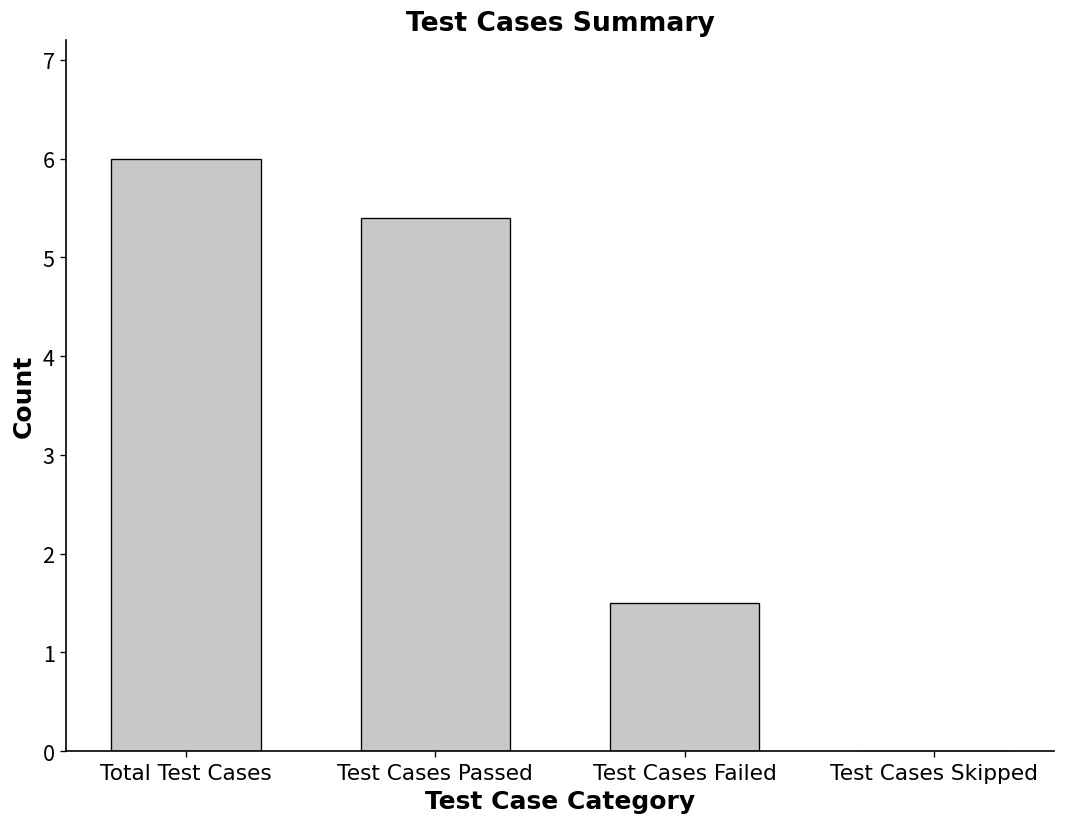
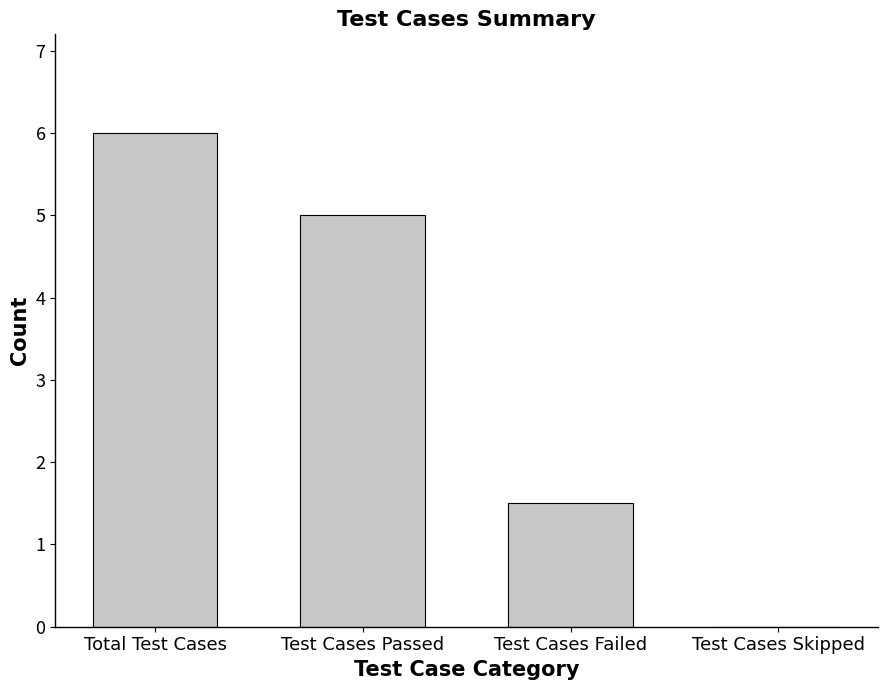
  {
    "Total Test Cases": 6.0,
-   "Test Cases Passed": 5.4,
+   "Test Cases Passed": 5.0,
    "Test Cases Failed": 1.5,
    "Test Cases Skipped": 0.0
  }
